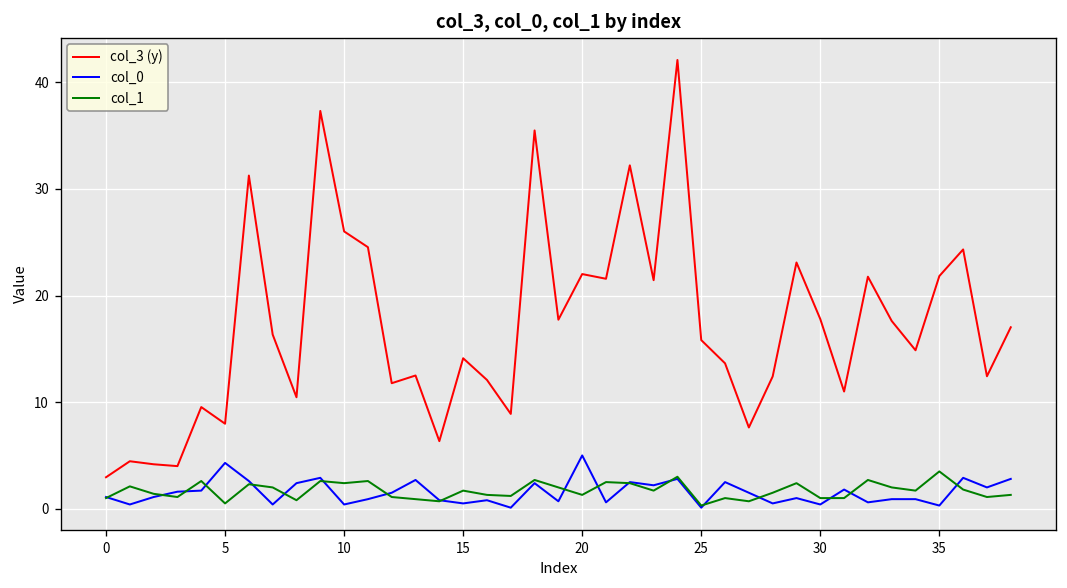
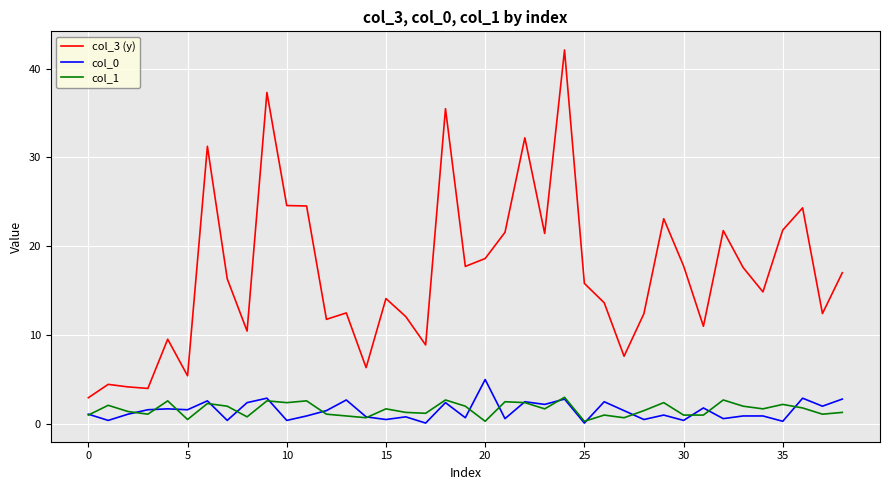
  {
    "col_3 (y)": {
      "0": 3,
-     "5": 8,
-     "10": 26,
+     "5": 5,
+     "10": 25,
      "15": 14,
-     "20": 22,
+     "20": 19,
      "25": 16,
      "30": 18,
      "35": 22
    },
    "col_0": {
-     "5": 4,
+     "5": 2,
      "10": 0,
      "15": 1,
      "20": 5,
      "30": 0,
      "35": 0
    },
    "col_1": {
      "5": 1,
      "10": 2,
      "15": 2,
-     "20": 1,
+     "20": 0,
      "30": 1,
-     "35": 4
+     "35": 2
    }
  }
